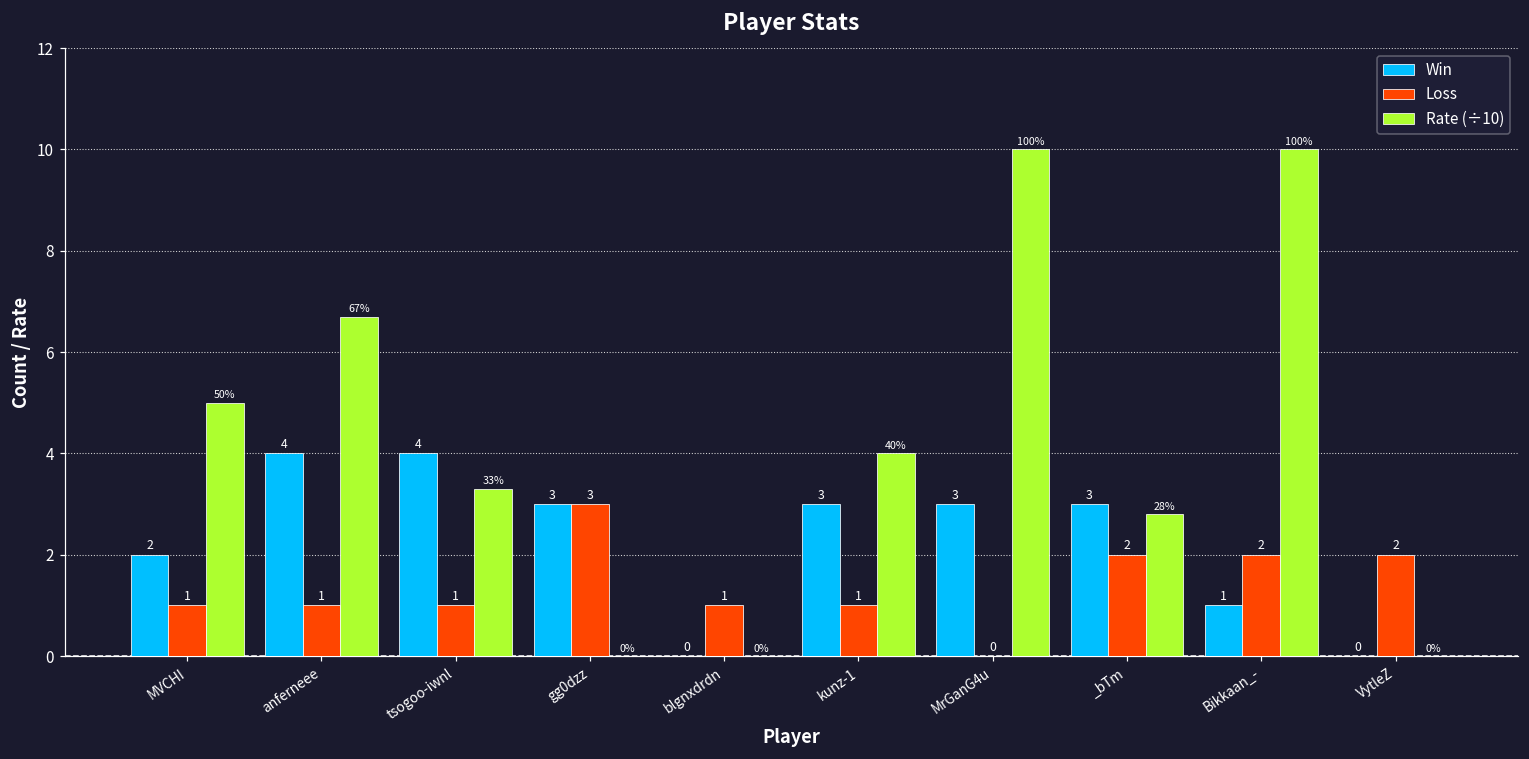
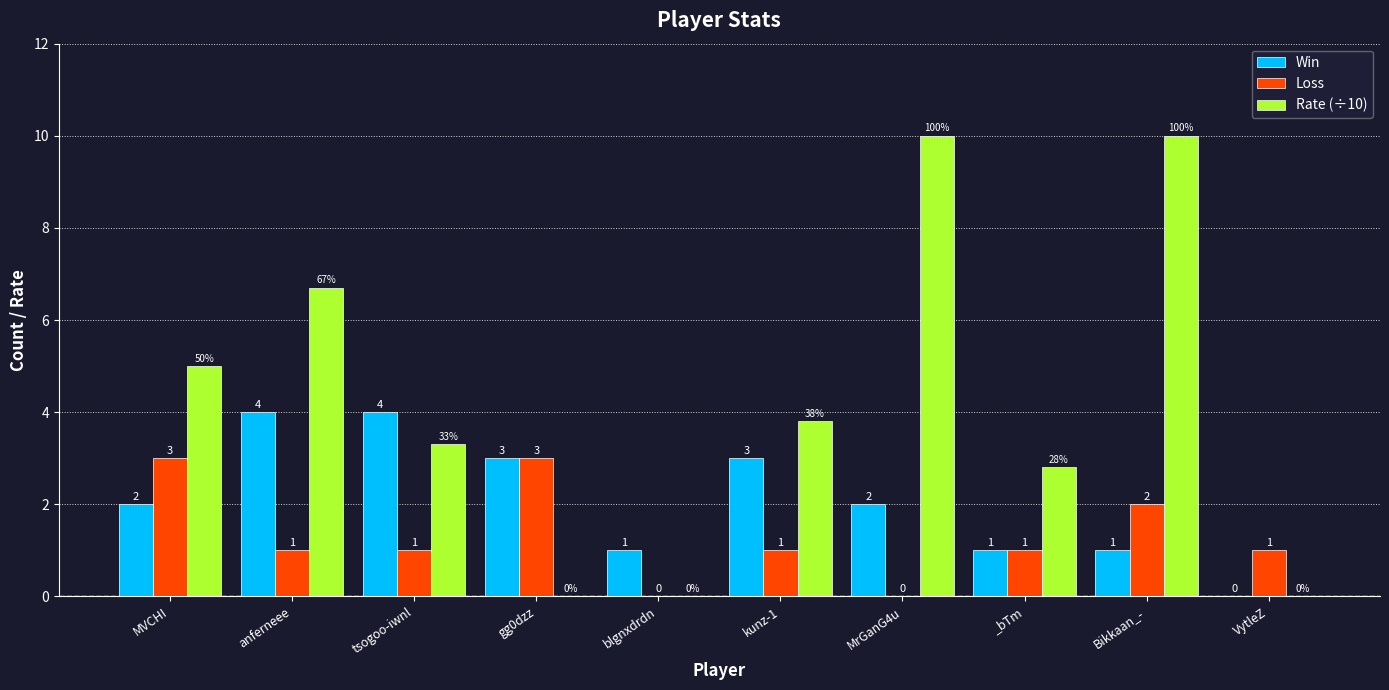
  {
    "Win": {
      "MVCHI": "2",
      "anferneee": "4",
      "tsogoo-iwnl": "4",
      "gg0dzz": "3",
-     "blgnxdrdn": "0",
+     "blgnxdrdn": "1",
      "kunz-1": "3",
-     "MrGanG4u": "3",
-     "_bTm": "3",
+     "MrGanG4u": "2",
+     "_bTm": "1",
      "Bikkaan_-": "1",
      "VytleZ": "0"
    },
    "Loss": {
-     "MVCHI": "1",
+     "MVCHI": "3",
      "anferneee": "1",
      "tsogoo-iwnl": "1",
      "gg0dzz": "3",
-     "blgnxdrdn": "1",
+     "blgnxdrdn": "0",
      "kunz-1": "1",
      "MrGanG4u": "0",
-     "_bTm": "2",
+     "_bTm": "1",
      "Bikkaan_-": "2",
-     "VytleZ": "2"
+     "VytleZ": "1"
    },
    "Rate (÷10)": {
      "gg0dzz": "0%",
      "blgnxdrdn": "0%",
-     "kunz-1": "40%",
+     "kunz-1": "38%",
      "VytleZ": "0%"
    }
  }
